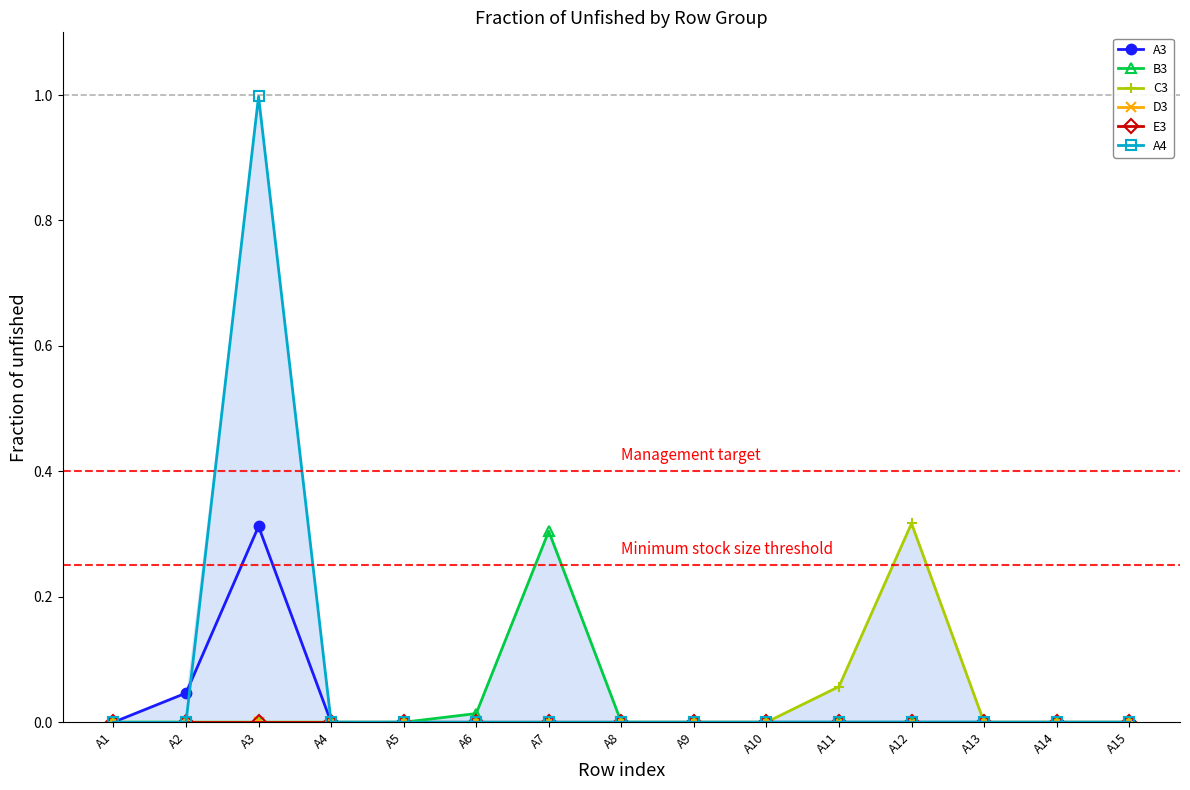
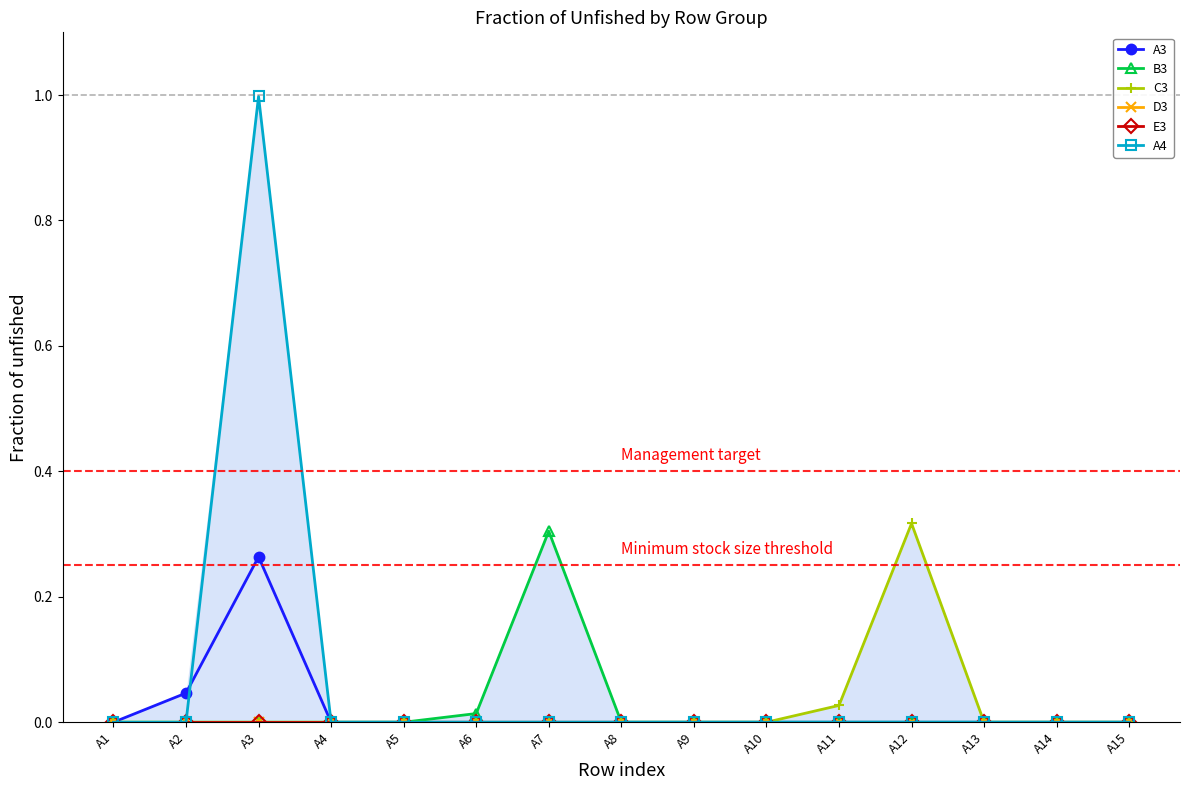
  {
    "A3": {
-     "A3": 0.31
+     "A3": 0.26
    },
    "C3": {
-     "A11": 0.06
+     "A11": 0.03
    }
  }
